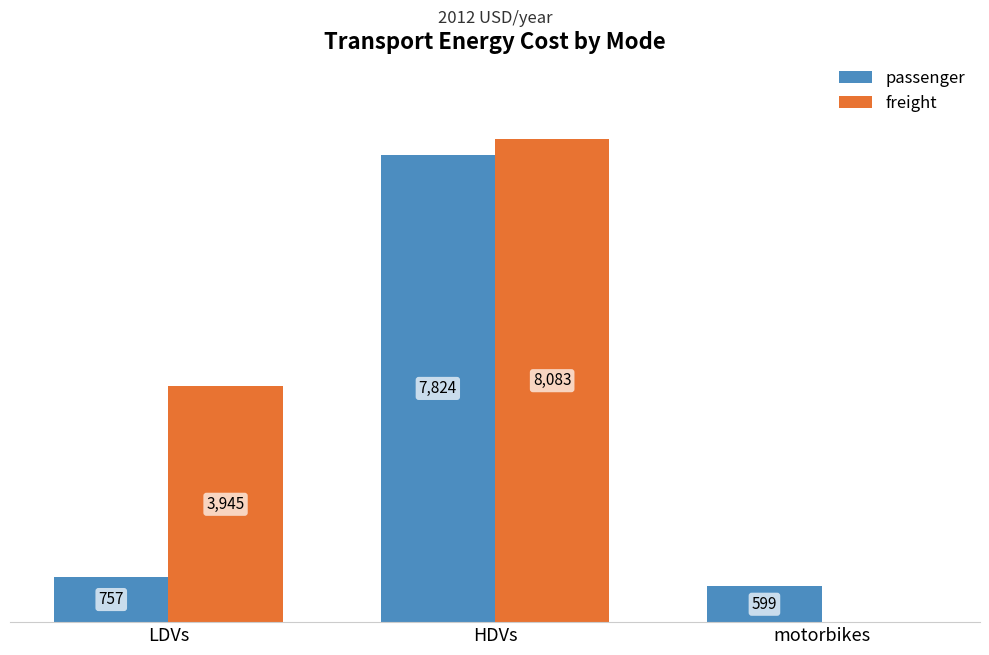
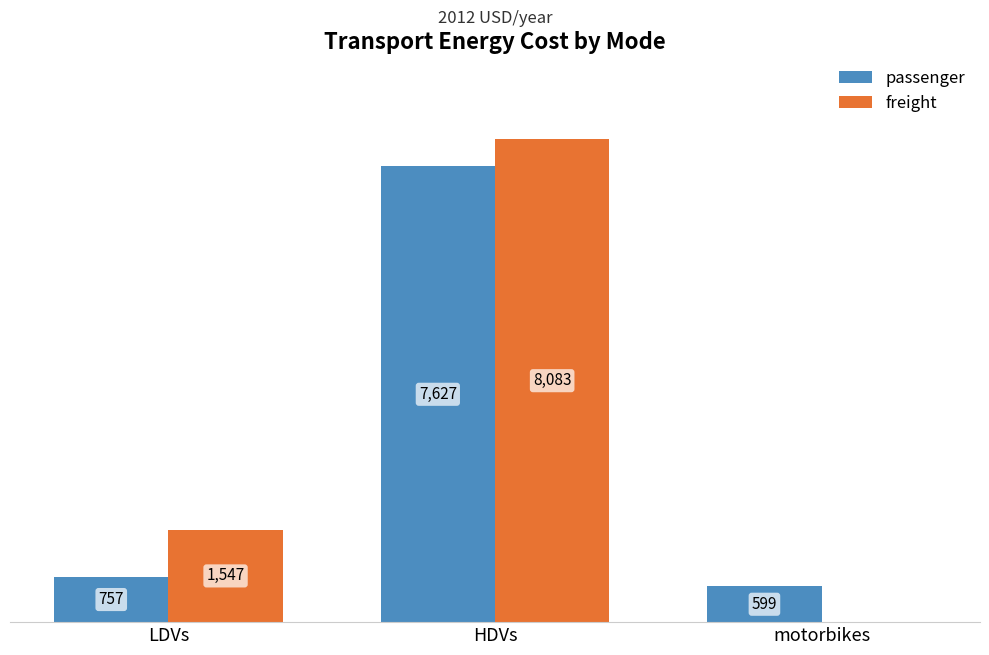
  {
    "passenger": {
-     "HDVs": "7,824"
+     "HDVs": "7,627"
    },
    "freight": {
-     "LDVs": "3,945"
+     "LDVs": "1,547"
    }
  }
